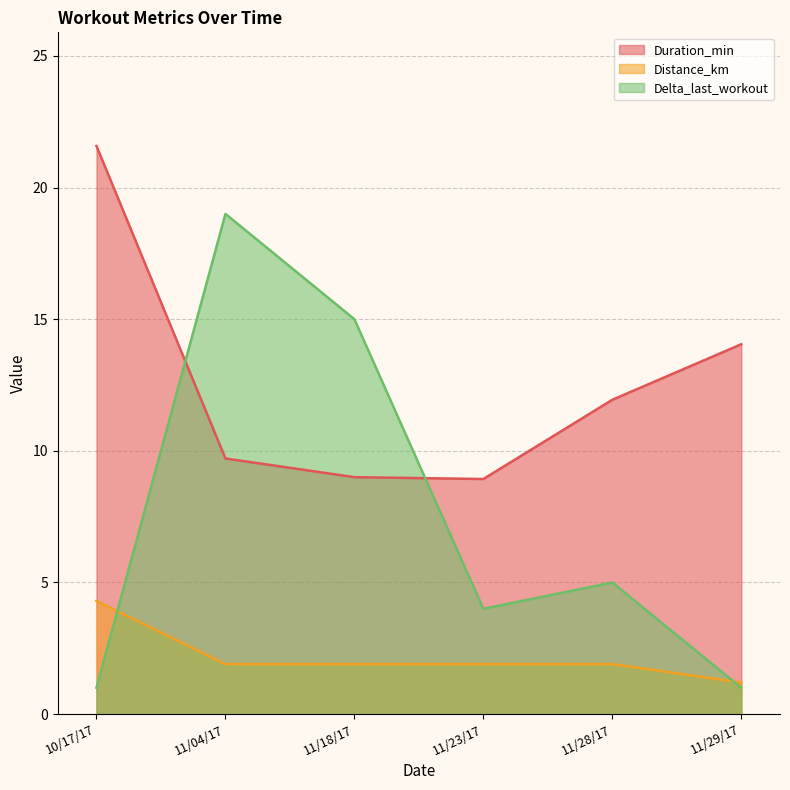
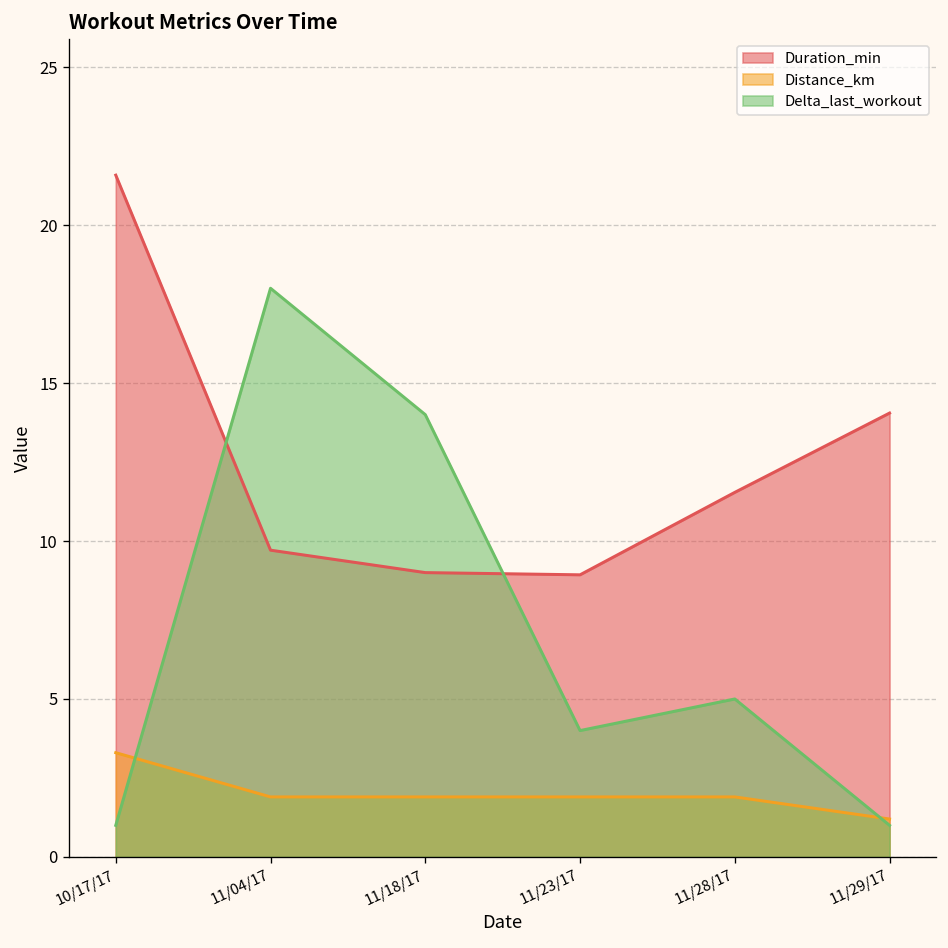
  {
    "Duration_min": {
      "10/17/17": 21.6,
      "11/04/17": 9.7,
      "11/18/17": 9.0,
      "11/23/17": 8.9,
-     "11/28/17": 11.9,
+     "11/28/17": 11.5,
      "11/29/17": 14.1
    },
    "Distance_km": {
-     "10/17/17": 4.3,
+     "10/17/17": 3.3,
      "11/04/17": 1.9,
      "11/18/17": 1.9,
      "11/23/17": 1.9,
      "11/28/17": 1.9,
      "11/29/17": 1.2
    },
    "Delta_last_workout": {
      "10/17/17": 1,
-     "11/04/17": 19,
-     "11/18/17": 15,
+     "11/04/17": 18,
+     "11/18/17": 14,
      "11/23/17": 4,
      "11/28/17": 5,
      "11/29/17": 1
    }
  }
